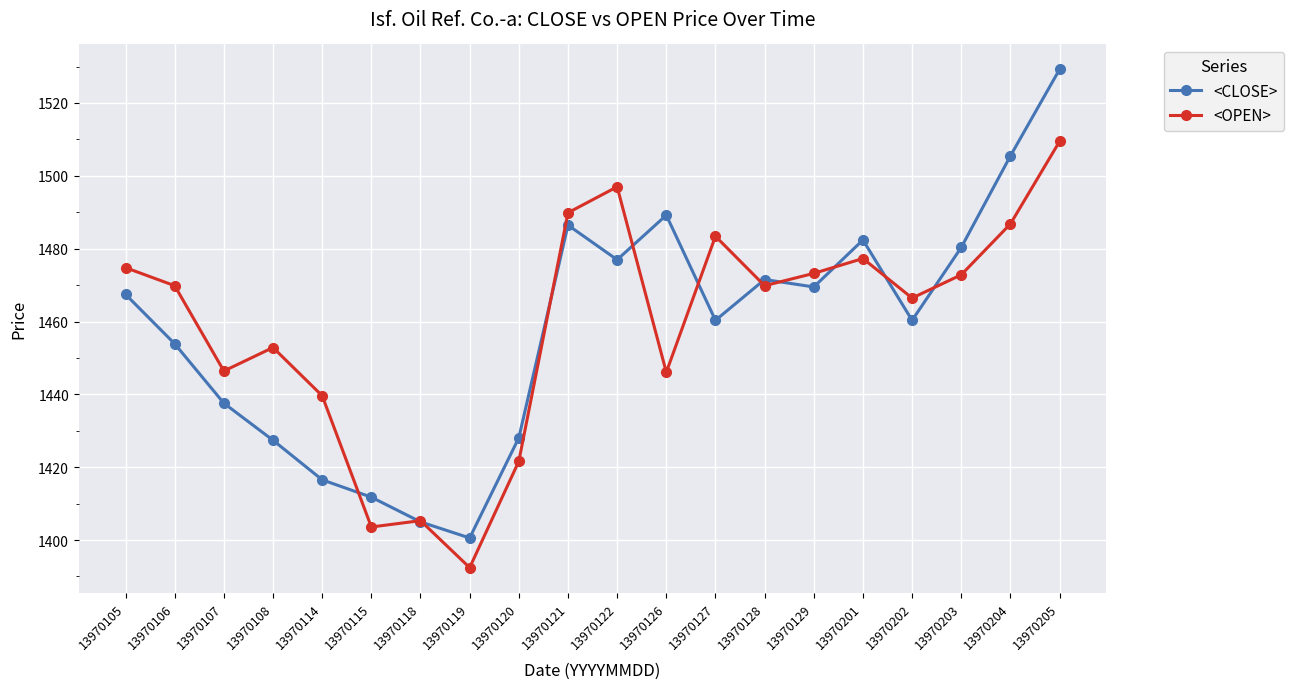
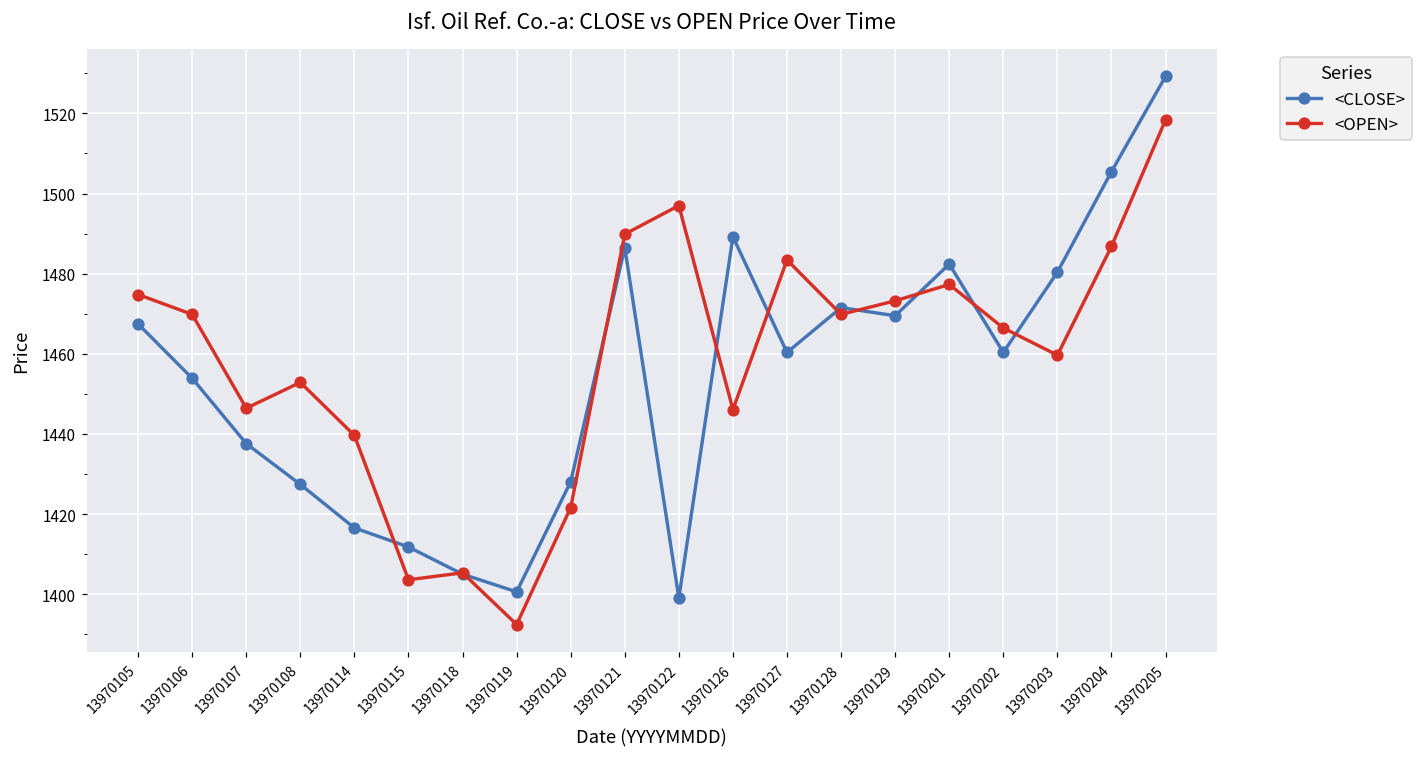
  {
    "<CLOSE>": {
      "13970105": 1467,
      "13970106": 1454,
      "13970107": 1438,
      "13970108": 1427,
      "13970114": 1417,
      "13970115": 1412,
      "13970119": 1401,
      "13970120": 1428,
      "13970121": 1486,
-     "13970122": 1477,
+     "13970122": 1399,
      "13970126": 1489,
      "13970127": 1460,
      "13970128": 1472,
      "13970129": 1469,
      "13970201": 1482,
      "13970202": 1460,
      "13970203": 1480,
      "13970204": 1505,
      "13970205": 1529
    },
    "<OPEN>": {
      "13970105": 1475,
      "13970106": 1470,
      "13970107": 1446,
      "13970108": 1453,
      "13970114": 1440,
      "13970115": 1404,
      "13970119": 1392,
      "13970120": 1422,
      "13970121": 1490,
      "13970122": 1497,
      "13970126": 1446,
      "13970127": 1483,
      "13970128": 1470,
      "13970129": 1473,
      "13970201": 1477,
      "13970202": 1466,
-     "13970203": 1473,
+     "13970203": 1460,
      "13970204": 1487,
-     "13970205": 1509
+     "13970205": 1518
    }
  }
